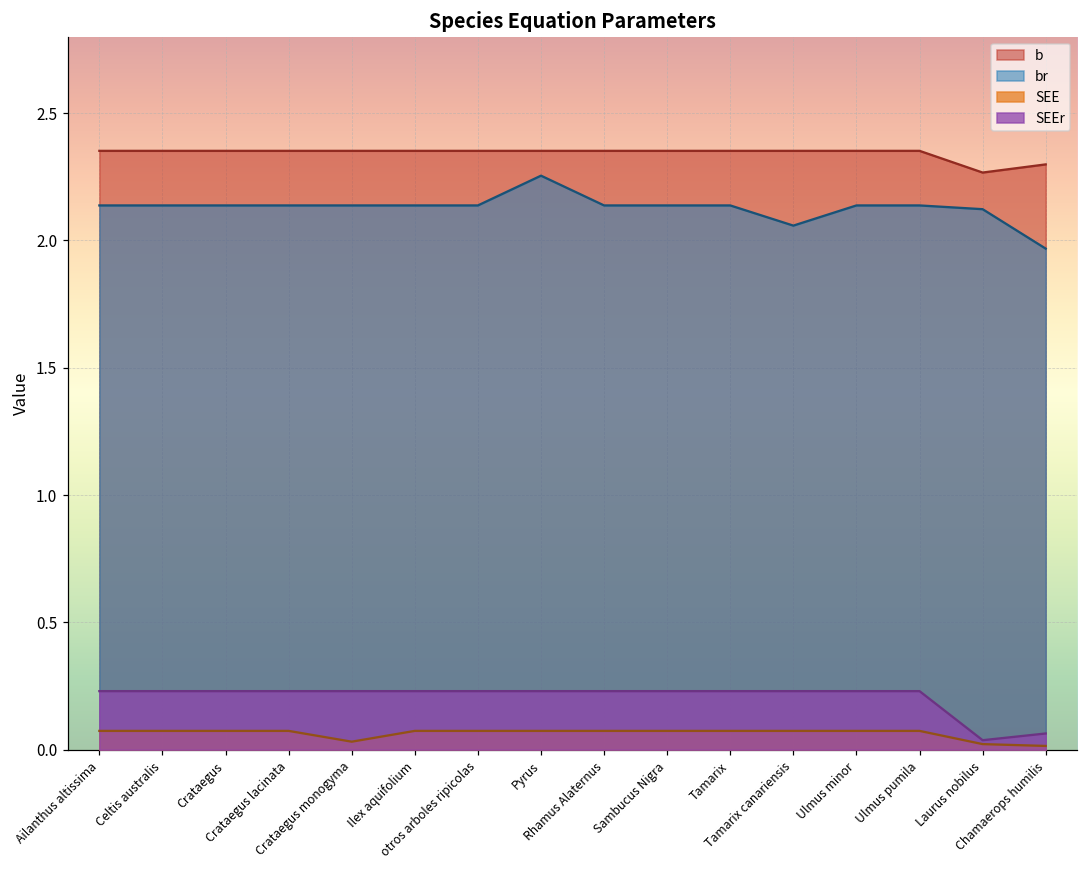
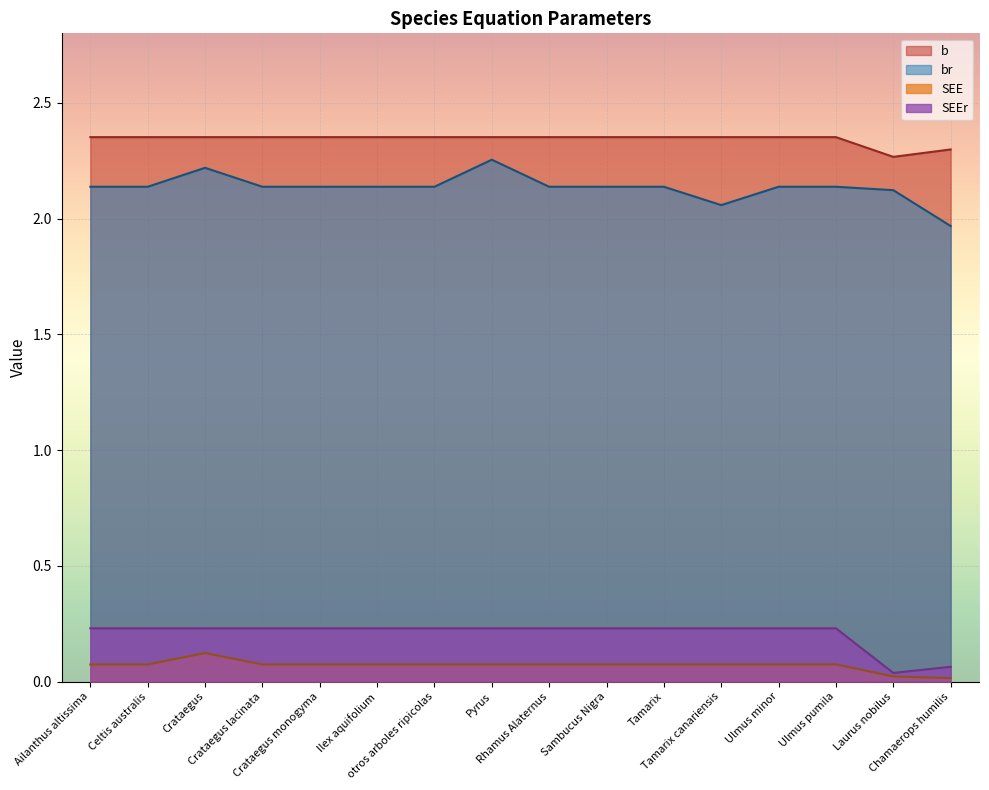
  {
    "b": {
      "Ailanthus altissima": 2.35,
      "Celtis australis": 2.35,
      "Crataegus": 2.35,
      "Crataegus lacinata": 2.35,
      "Crataegus monogyma": 2.35,
      "Ilex aquifolium": 2.35,
      "otros arboles ripicolas": 2.35,
      "Pyrus": 2.35,
      "Rhamus Alaternus": 2.35,
      "Sambucus Nigra": 2.35,
      "Tamarix": 2.35,
      "Tamarix canariensis": 2.35,
      "Ulmus minor": 2.35,
      "Ulmus pumila": 2.35,
      "Laurus nobilus": 2.27,
      "Chamaerops humilis": 2.30
    },
    "br": {
      "Ailanthus altissima": 2.14,
      "Celtis australis": 2.14,
-     "Crataegus": 2.14,
+     "Crataegus": 2.22,
      "Crataegus lacinata": 2.14,
      "Crataegus monogyma": 2.14,
      "Ilex aquifolium": 2.14,
      "otros arboles ripicolas": 2.14,
      "Pyrus": 2.25,
      "Rhamus Alaternus": 2.14,
      "Sambucus Nigra": 2.14,
      "Tamarix": 2.14,
      "Tamarix canariensis": 2.06,
      "Ulmus minor": 2.14,
      "Ulmus pumila": 2.14,
      "Laurus nobilus": 2.12,
      "Chamaerops humilis": 1.97
    },
    "SEE": {
      "Ailanthus altissima": 0.07,
      "Celtis australis": 0.07,
-     "Crataegus": 0.07,
+     "Crataegus": 0.12,
      "Crataegus lacinata": 0.07,
-     "Crataegus monogyma": 0.03,
+     "Crataegus monogyma": 0.07,
      "Ilex aquifolium": 0.07,
      "otros arboles ripicolas": 0.07,
      "Pyrus": 0.07,
      "Rhamus Alaternus": 0.07,
      "Sambucus Nigra": 0.07,
      "Tamarix": 0.07,
      "Tamarix canariensis": 0.07,
      "Ulmus minor": 0.07,
      "Ulmus pumila": 0.07,
      "Laurus nobilus": 0.02,
      "Chamaerops humilis": 0.01
    },
    "SEEr": {
      "Ailanthus altissima": 0.23,
      "Celtis australis": 0.23,
      "Crataegus": 0.23,
      "Crataegus lacinata": 0.23,
      "Crataegus monogyma": 0.23,
      "Ilex aquifolium": 0.23,
      "otros arboles ripicolas": 0.23,
      "Pyrus": 0.23,
      "Rhamus Alaternus": 0.23,
      "Sambucus Nigra": 0.23,
      "Tamarix": 0.23,
      "Tamarix canariensis": 0.23,
      "Ulmus minor": 0.23,
      "Ulmus pumila": 0.23,
      "Laurus nobilus": 0.04,
      "Chamaerops humilis": 0.06
    }
  }
